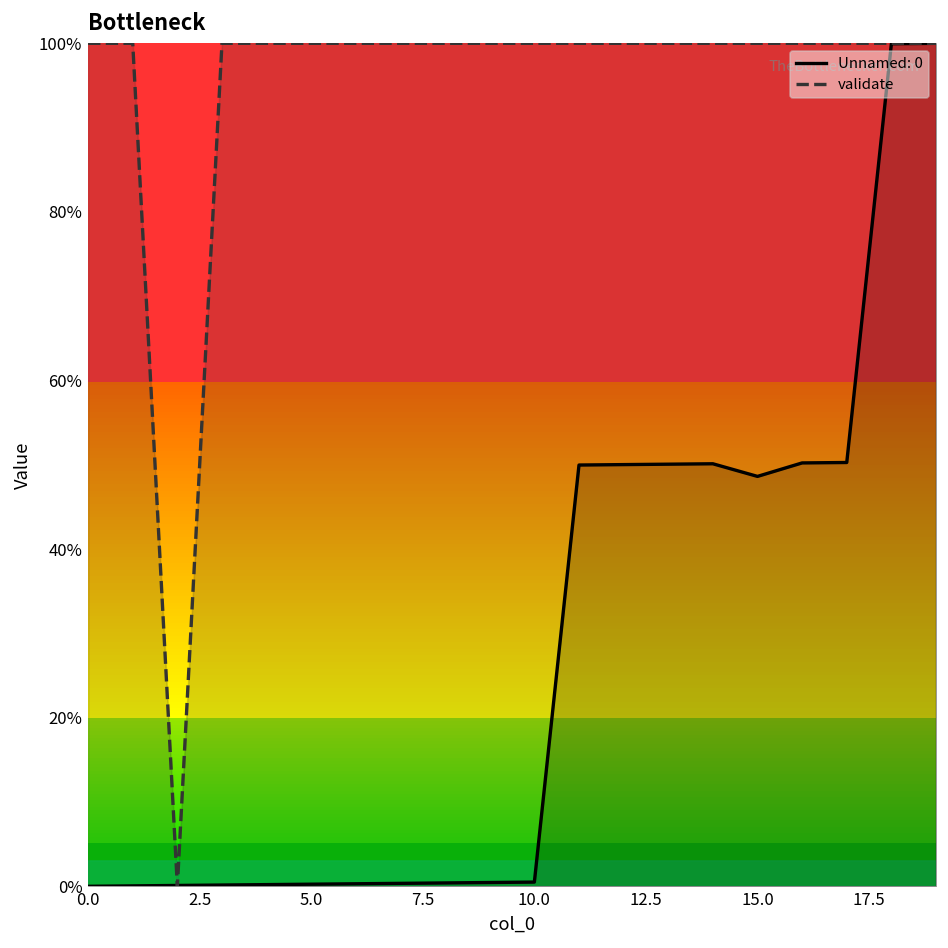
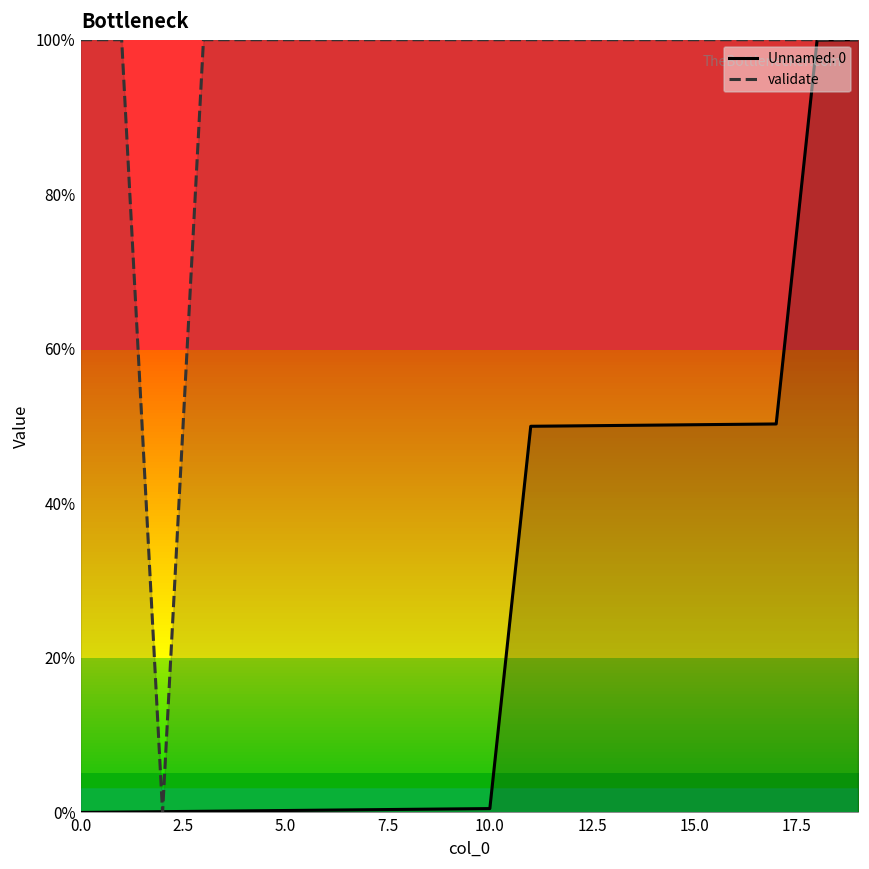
  {
    "Unnamed: 0": {
-     "15.0": "49%"
+     "15.0": "50%"
    },
    "validate": {
      "0.0": "100%",
      "5.0": "100%",
      "10.0": "100%",
      "15.0": "100%"
    }
  }
